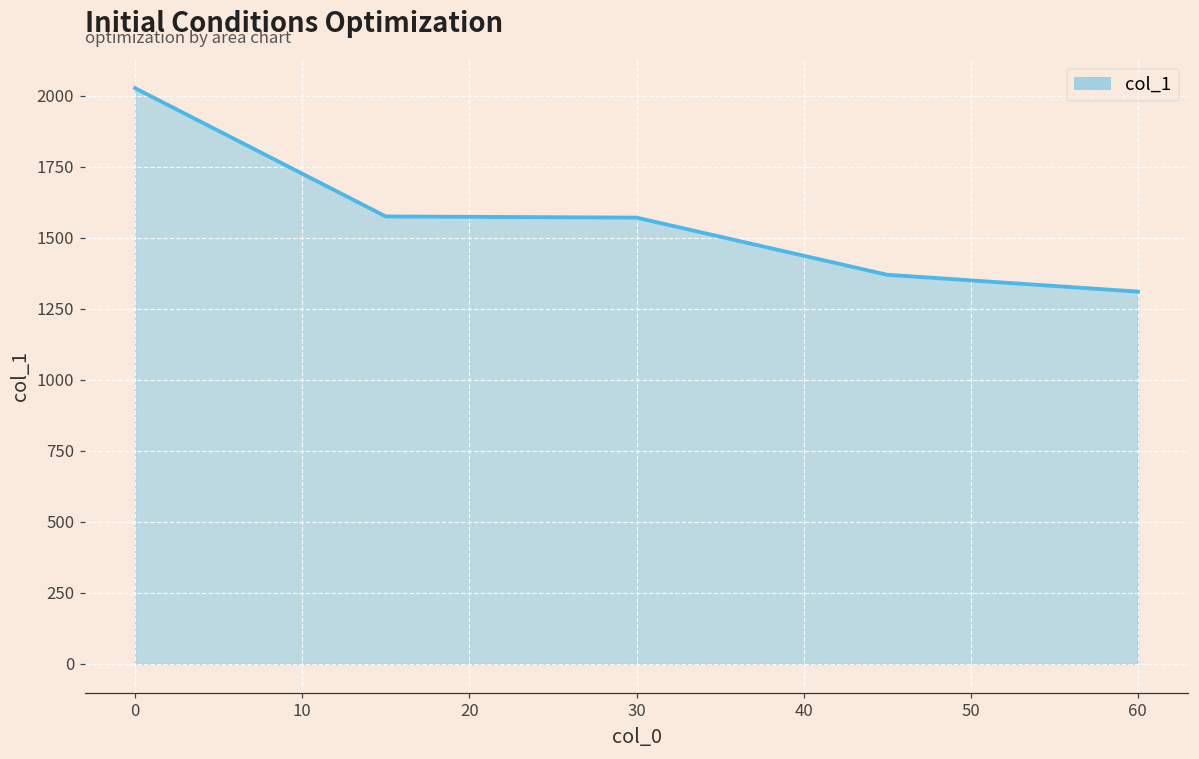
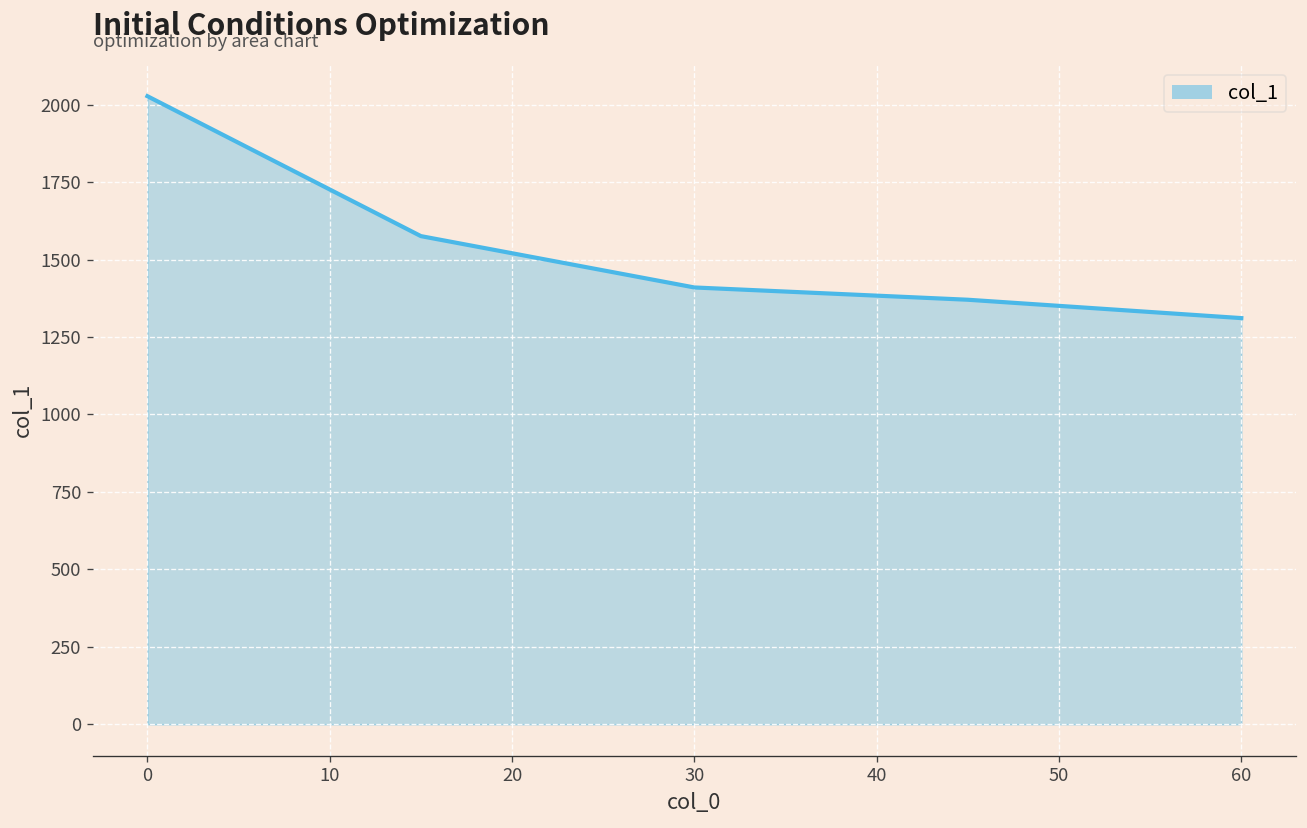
  {
    "0": 2030,
-   "30": 1570,
+   "30": 1410,
    "60": 1310
  }
